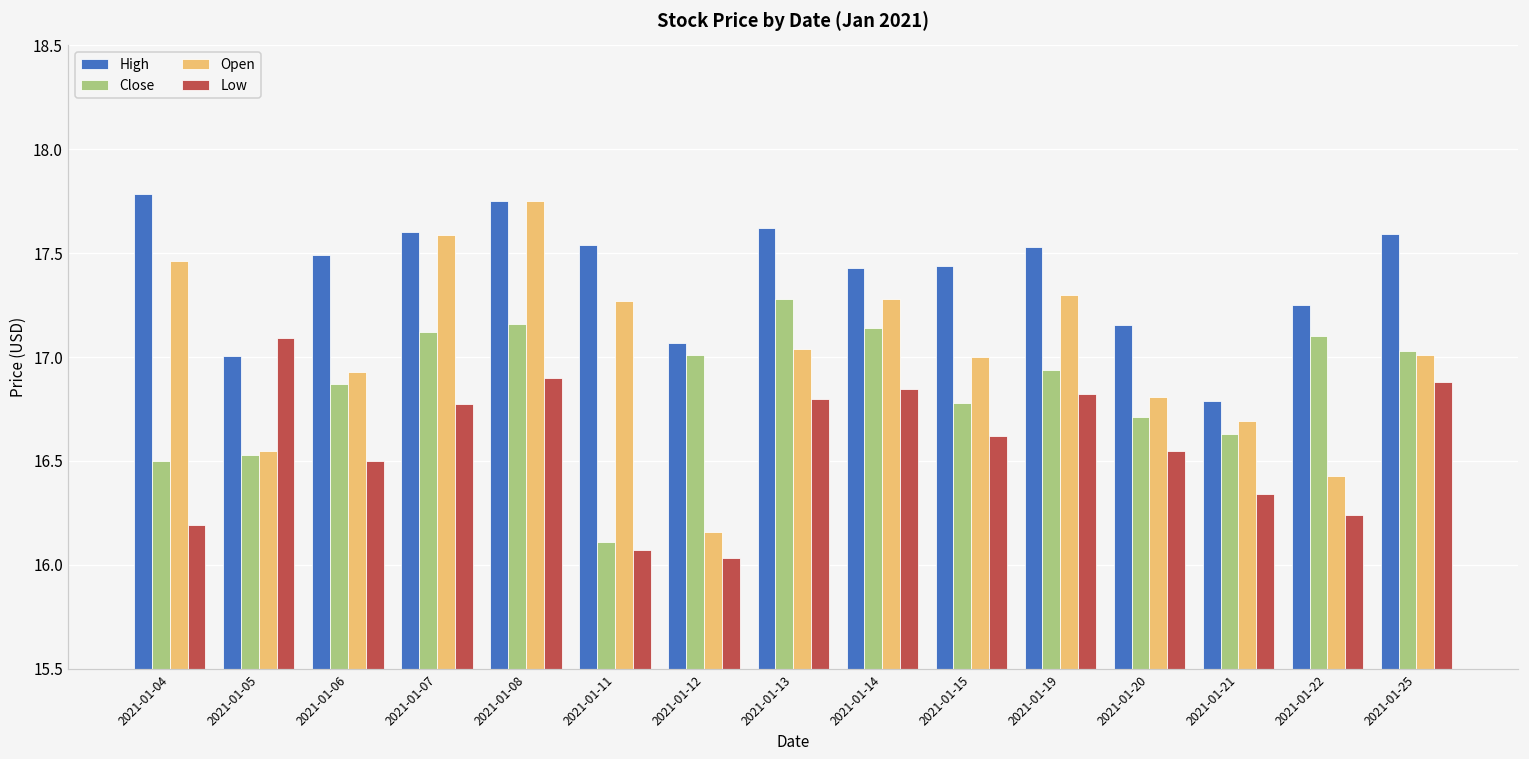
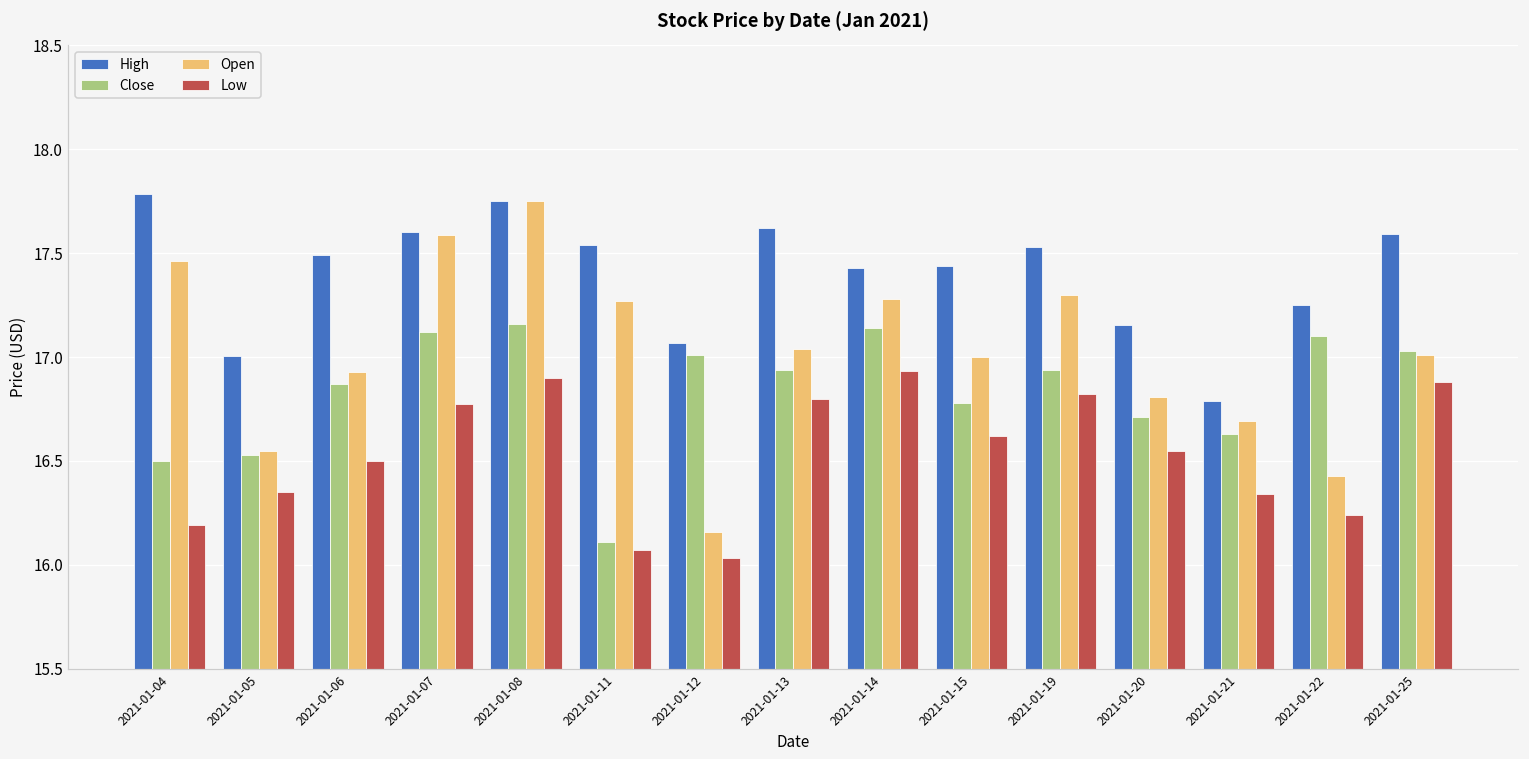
  {
    "High": {
      "2021-01-04": 17.79,
      "2021-01-05": 17.01,
      "2021-01-06": 17.49,
      "2021-01-07": 17.60,
      "2021-01-08": 17.75,
      "2021-01-11": 17.54,
      "2021-01-12": 17.07,
      "2021-01-13": 17.62,
      "2021-01-14": 17.43,
      "2021-01-15": 17.44,
      "2021-01-19": 17.53,
      "2021-01-20": 17.16,
      "2021-01-21": 16.79,
      "2021-01-22": 17.25,
      "2021-01-25": 17.59
    },
    "Close": {
      "2021-01-04": 16.50,
      "2021-01-05": 16.53,
      "2021-01-06": 16.87,
      "2021-01-07": 17.12,
      "2021-01-08": 17.16,
      "2021-01-11": 16.11,
      "2021-01-12": 17.01,
-     "2021-01-13": 17.28,
+     "2021-01-13": 16.94,
      "2021-01-14": 17.14,
      "2021-01-15": 16.78,
      "2021-01-19": 16.94,
      "2021-01-20": 16.71,
      "2021-01-21": 16.63,
      "2021-01-22": 17.10,
      "2021-01-25": 17.03
    },
    "Open": {
      "2021-01-04": 17.46,
      "2021-01-05": 16.55,
      "2021-01-06": 16.93,
      "2021-01-07": 17.59,
      "2021-01-08": 17.75,
      "2021-01-11": 17.27,
      "2021-01-12": 16.16,
      "2021-01-13": 17.04,
      "2021-01-14": 17.28,
      "2021-01-15": 17.00,
      "2021-01-19": 17.30,
      "2021-01-20": 16.81,
      "2021-01-21": 16.69,
      "2021-01-22": 16.43,
      "2021-01-25": 17.01
    },
    "Low": {
      "2021-01-04": 16.19,
-     "2021-01-05": 17.09,
+     "2021-01-05": 16.35,
      "2021-01-06": 16.50,
      "2021-01-07": 16.78,
      "2021-01-08": 16.90,
      "2021-01-11": 16.07,
      "2021-01-12": 16.03,
      "2021-01-13": 16.80,
-     "2021-01-14": 16.84,
+     "2021-01-14": 16.94,
      "2021-01-15": 16.62,
      "2021-01-19": 16.82,
      "2021-01-20": 16.55,
      "2021-01-21": 16.34,
      "2021-01-22": 16.24,
      "2021-01-25": 16.88
    }
  }
